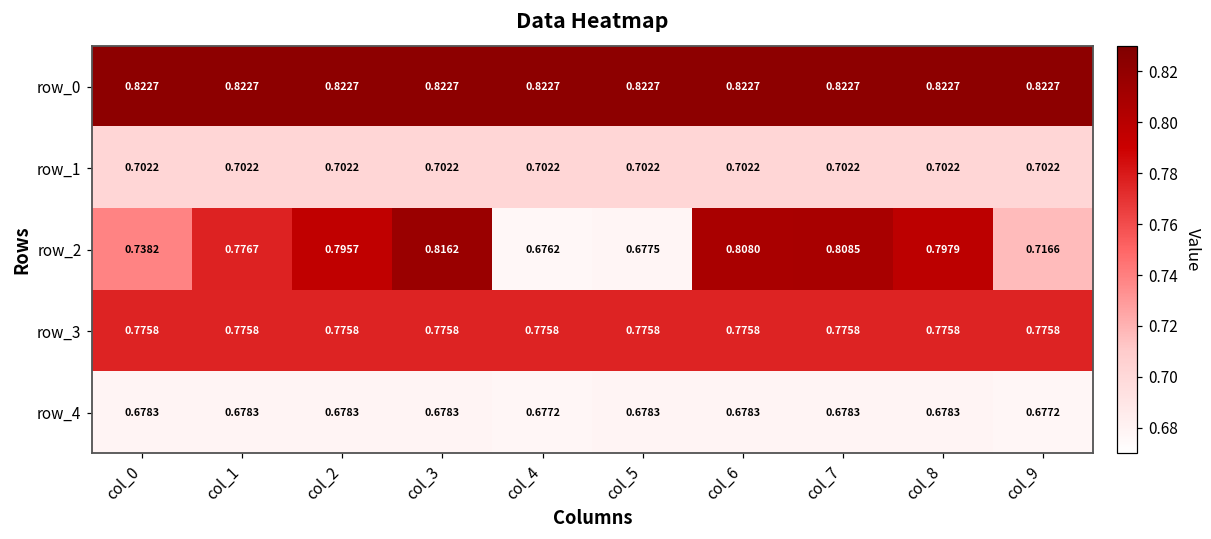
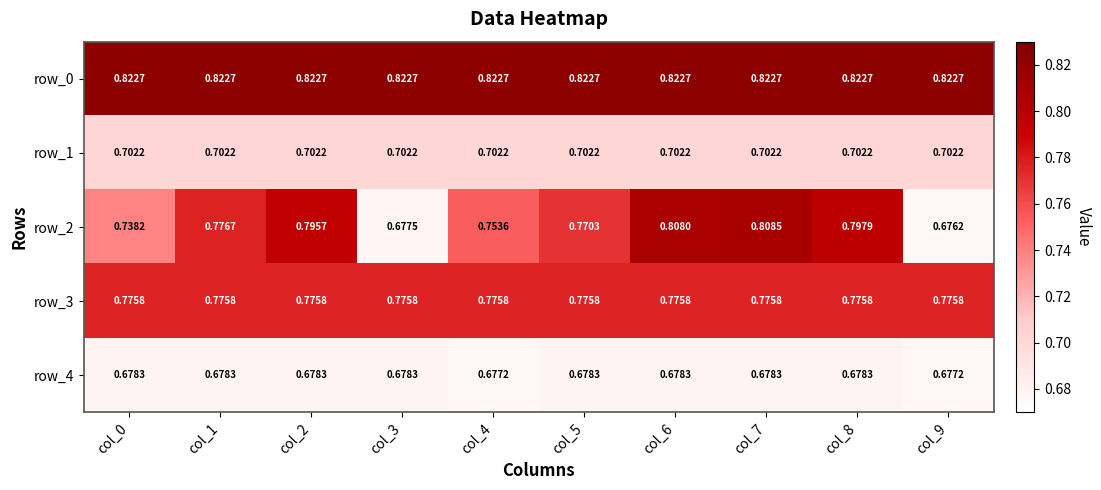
  {
    "row_0": {
      "col_0": 0.8227,
      "col_1": 0.8227,
      "col_2": 0.8227,
      "col_3": 0.8227,
      "col_4": 0.8227,
      "col_5": 0.8227,
      "col_6": 0.8227,
      "col_7": 0.8227,
      "col_8": 0.8227,
      "col_9": 0.8227
    },
    "row_1": {
      "col_0": 0.7022,
      "col_1": 0.7022,
      "col_2": 0.7022,
      "col_3": 0.7022,
      "col_4": 0.7022,
      "col_5": 0.7022,
      "col_6": 0.7022,
      "col_7": 0.7022,
      "col_8": 0.7022,
      "col_9": 0.7022
    },
    "row_2": {
      "col_0": 0.7382,
      "col_1": 0.7767,
      "col_2": 0.7957,
-     "col_3": 0.8162,
-     "col_4": 0.6762,
-     "col_5": 0.6775,
+     "col_3": 0.6775,
+     "col_4": 0.7536,
+     "col_5": 0.7703,
      "col_6": 0.8080,
      "col_7": 0.8085,
      "col_8": 0.7979,
-     "col_9": 0.7166
+     "col_9": 0.6762
    },
    "row_3": {
      "col_0": 0.7758,
      "col_1": 0.7758,
      "col_2": 0.7758,
      "col_3": 0.7758,
      "col_4": 0.7758,
      "col_5": 0.7758,
      "col_6": 0.7758,
      "col_7": 0.7758,
      "col_8": 0.7758,
      "col_9": 0.7758
    },
    "row_4": {
      "col_0": 0.6783,
      "col_1": 0.6783,
      "col_2": 0.6783,
      "col_3": 0.6783,
      "col_4": 0.6772,
      "col_5": 0.6783,
      "col_6": 0.6783,
      "col_7": 0.6783,
      "col_8": 0.6783,
      "col_9": 0.6772
    }
  }
